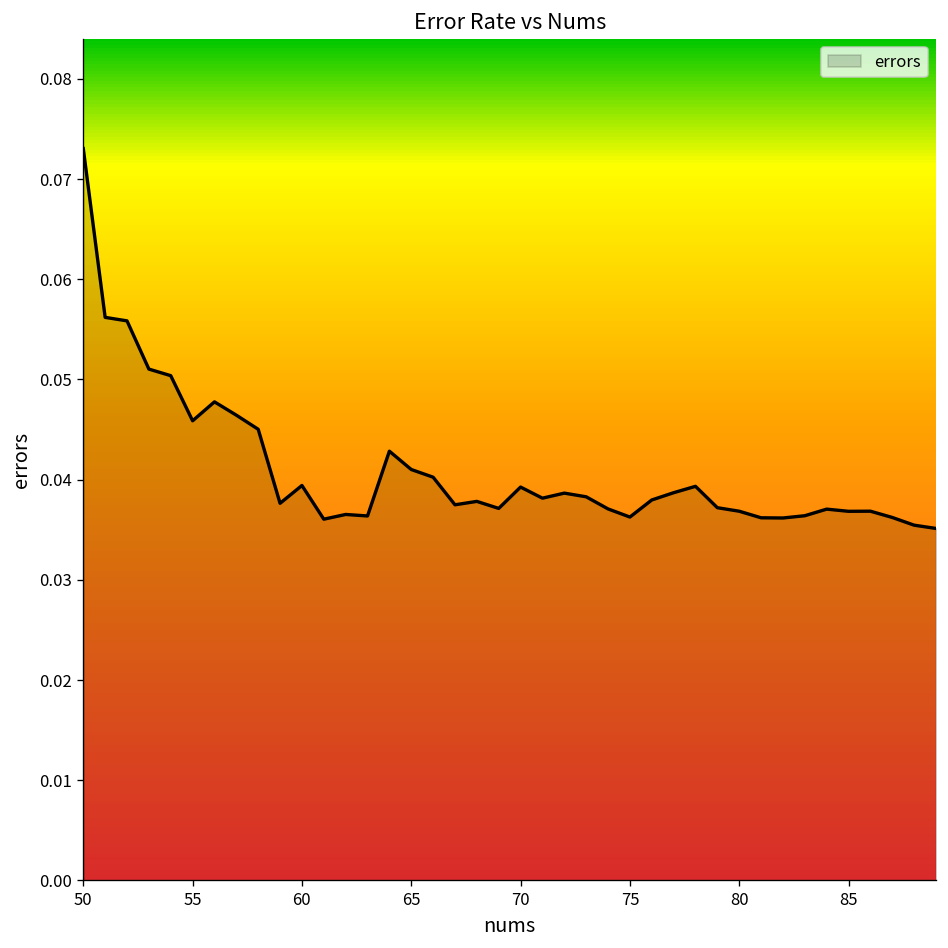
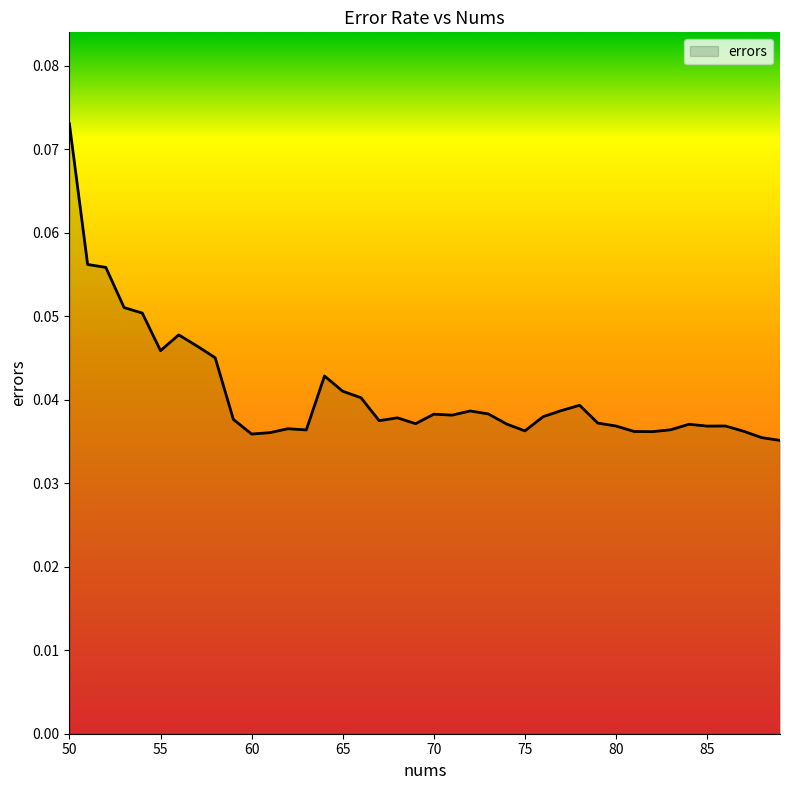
  {
    "50": 0.073,
    "55": 0.046,
-   "60": 0.039,
+   "60": 0.036,
    "65": 0.041,
-   "70": 0.039,
+   "70": 0.038,
    "75": 0.036,
    "80": 0.037,
    "85": 0.037
  }
